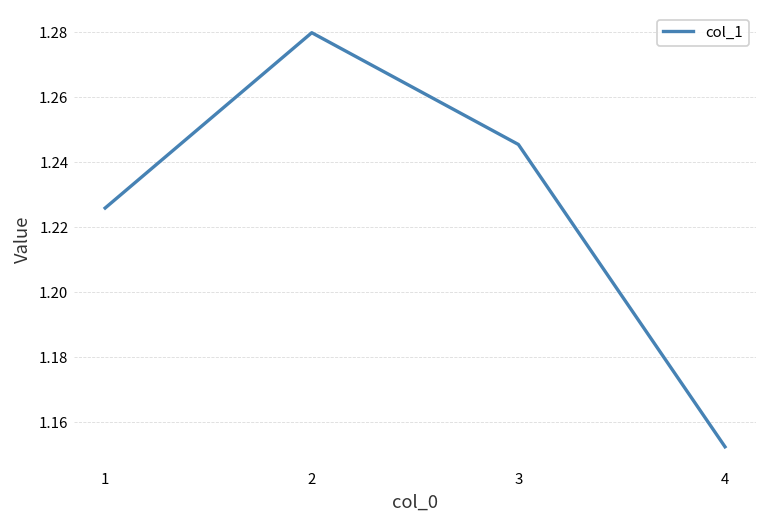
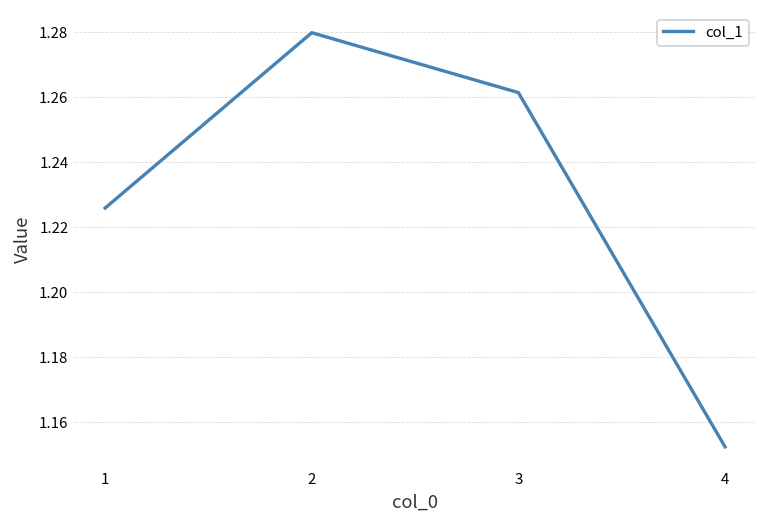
  {
    "1": 1.226,
    "2": 1.280,
-   "3": 1.245,
+   "3": 1.261,
    "4": 1.152
  }
